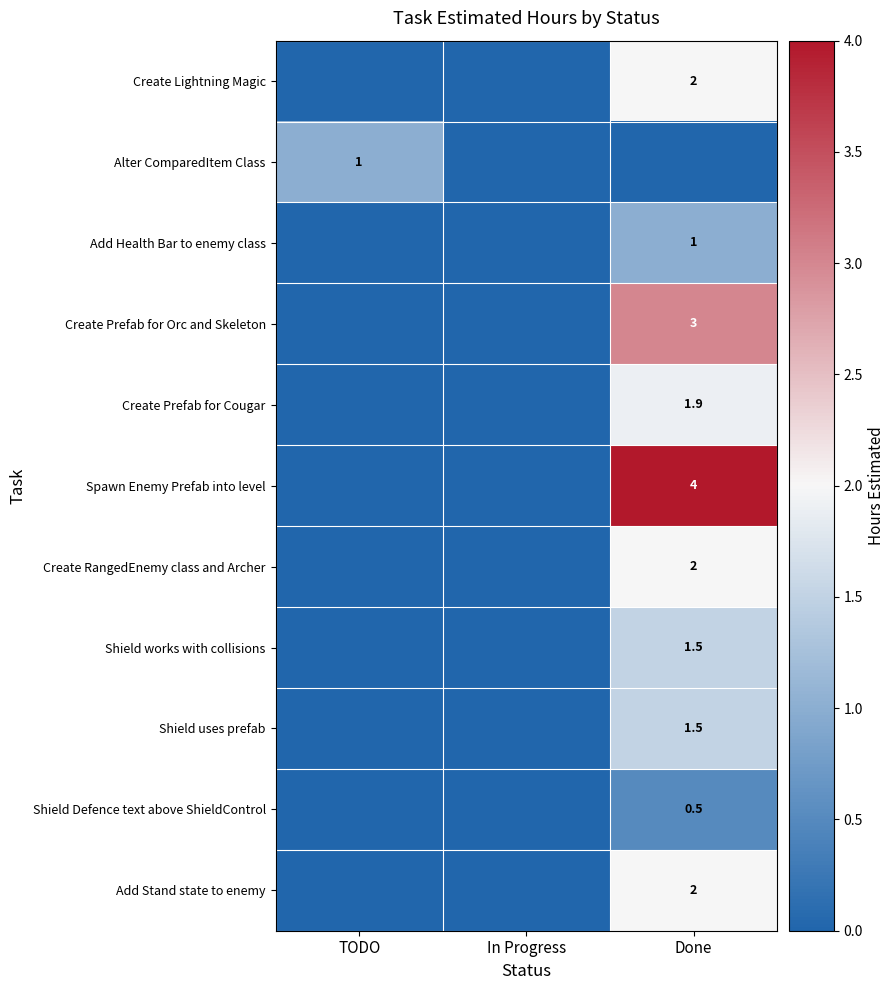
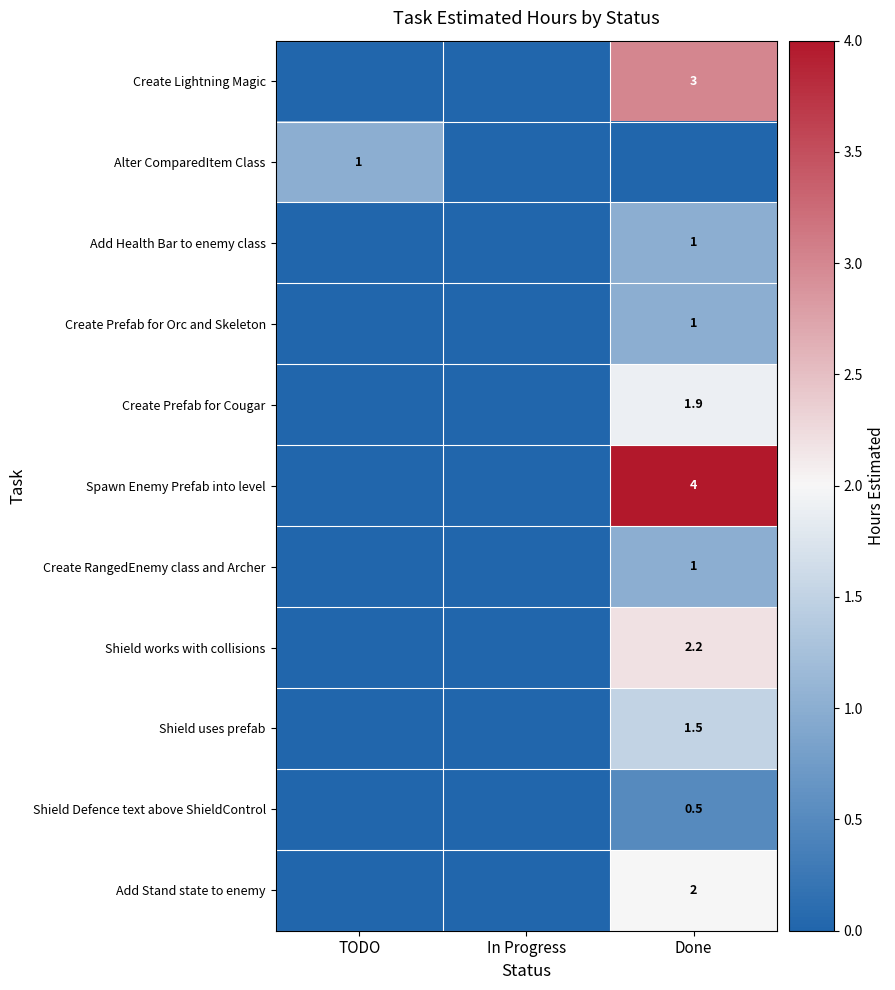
  {
    "Create Lightning Magic": {
-     "Done": 2
+     "Done": 3
    },
    "Alter ComparedItem Class": {
      "TODO": 1
    },
    "Add Health Bar to enemy class": {
      "Done": 1
    },
    "Create Prefab for Orc and Skeleton": {
-     "Done": 3
+     "Done": 1
    },
    "Create Prefab for Cougar": {
      "Done": 1.9
    },
    "Spawn Enemy Prefab into level": {
      "Done": 4
    },
    "Create RangedEnemy class and Archer": {
-     "Done": 2
+     "Done": 1
    },
    "Shield works with collisions": {
-     "Done": 1.5
+     "Done": 2.2
    },
    "Shield uses prefab": {
      "Done": 1.5
    },
    "Shield Defence text above ShieldControl": {
      "Done": 0.5
    },
    "Add Stand state to enemy": {
      "Done": 2
    }
  }
